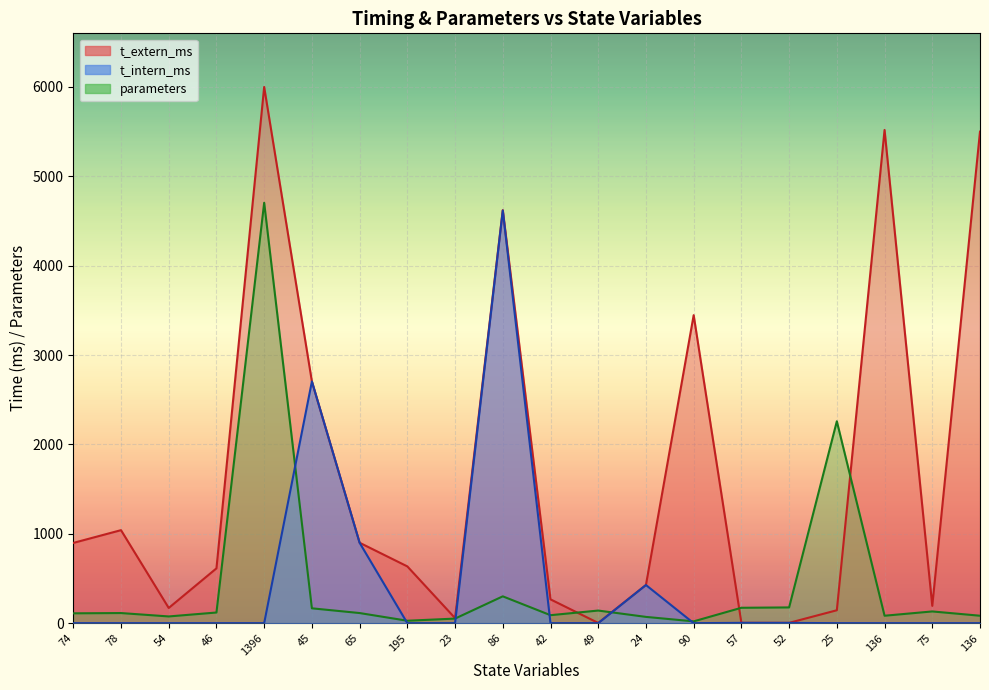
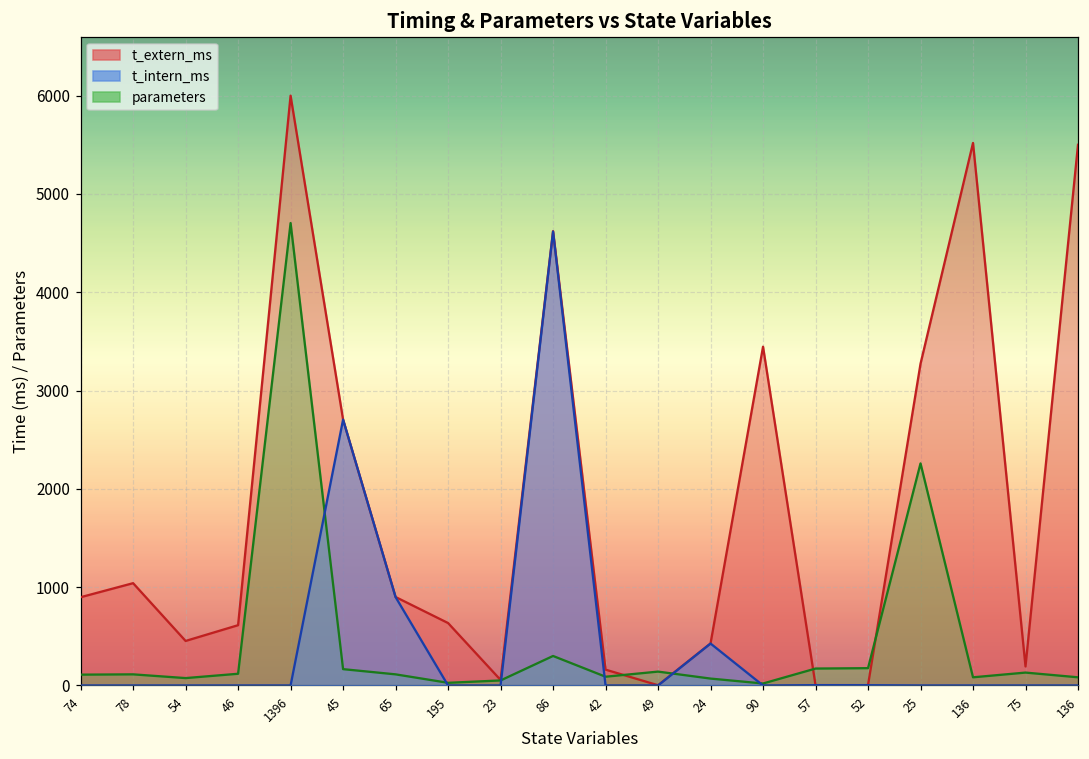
  {
    "t_extern_ms": {
      "74": 900,
      "78": 1000,
-     "54": 200,
+     "54": 500,
      "46": 600,
      "1396": 6000,
      "195": 600,
-     "42": 300,
+     "42": 200,
      "90": 3400,
-     "25": 100,
+     "25": 3300,
      "75": 200
    },
    "t_intern_ms": {
      "74": 0,
      "78": 0,
      "54": 0,
      "46": 0,
      "1396": 0,
      "23": 0,
      "42": 0,
      "25": 0,
      "75": 0
    },
    "parameters": {
      "74": 100,
      "78": 100,
      "54": 100,
      "46": 100,
      "1396": 4700,
      "45": 200,
      "65": 100,
      "86": 300,
      "42": 100,
      "49": 100,
      "24": 100,
      "57": 200,
      "52": 200,
      "25": 2300,
      "75": 100
    }
  }
